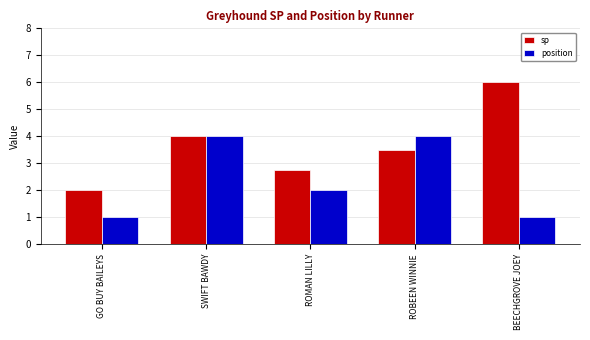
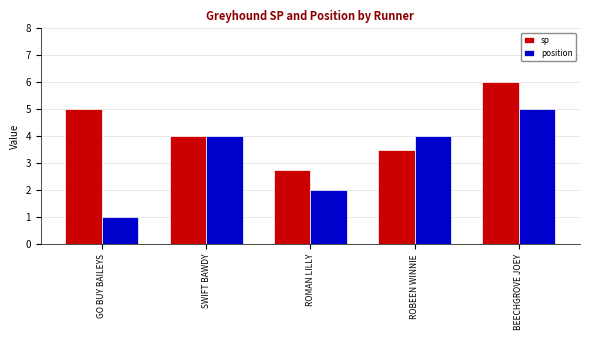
  {
    "sp": {
-     "GO BUY BAILEYS": 2,
+     "GO BUY BAILEYS": 5,
      "SWIFT BAWDY": 4,
      "ROMAN LILLY": 2.8,
      "ROBEEN WINNIE": 3.5,
      "BEECHGROVE JOEY": 6
    },
    "position": {
      "GO BUY BAILEYS": 1,
      "SWIFT BAWDY": 4,
      "ROMAN LILLY": 2,
      "ROBEEN WINNIE": 4,
-     "BEECHGROVE JOEY": 1
+     "BEECHGROVE JOEY": 5
    }
  }
